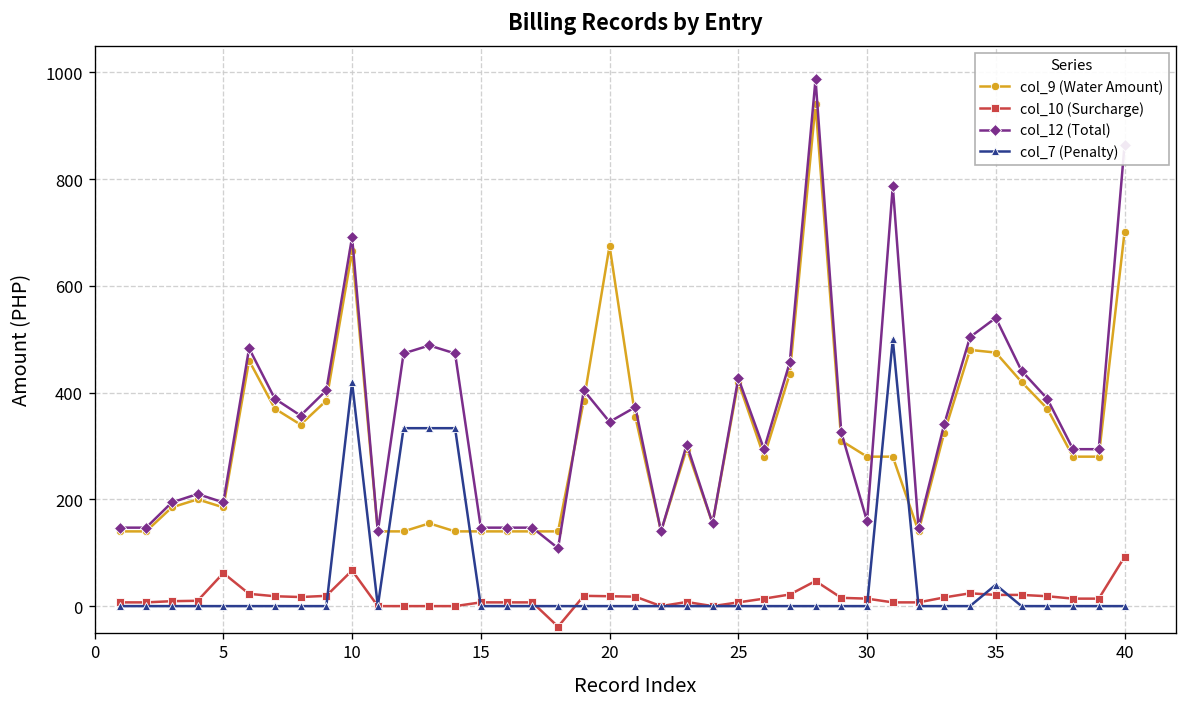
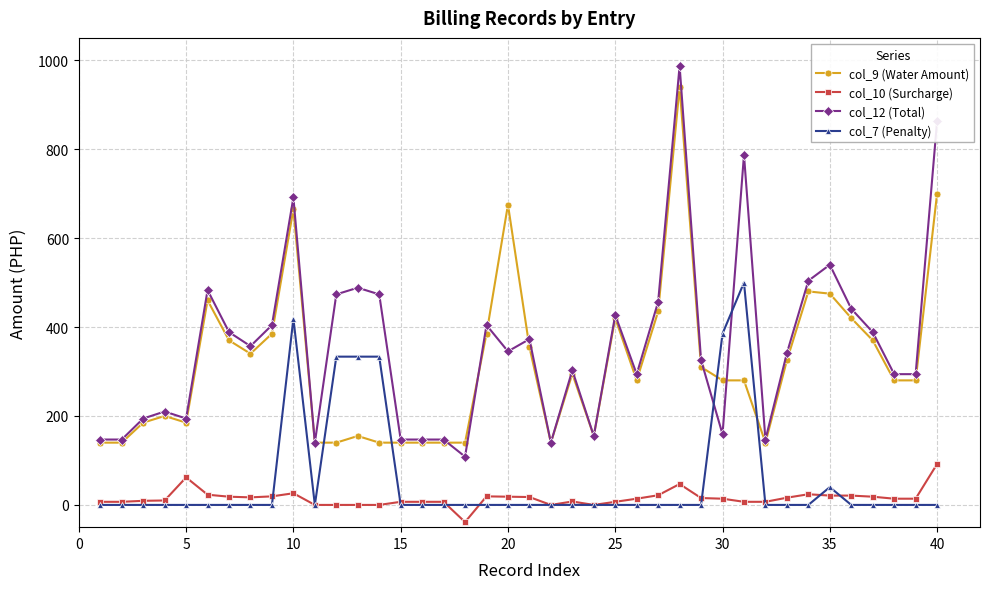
  {
    "col_9 (Water Amount)": {
      "5": 190,
      "10": 670,
      "15": 140,
      "20": 680,
      "25": 420,
      "30": 280,
      "35": 480,
      "40": 700
    },
    "col_10 (Surcharge)": {
      "5": 60,
-     "10": 70,
+     "10": 30,
      "15": 10,
      "20": 20,
      "25": 10,
      "30": 10,
      "35": 20,
      "40": 90
    },
    "col_12 (Total)": {
      "5": 190,
      "10": 690,
      "15": 150,
      "20": 350,
      "25": 430,
      "30": 160,
      "35": 540
    },
    "col_7 (Penalty)": {
      "5": 0,
      "10": 420,
      "15": 0,
      "20": 0,
      "25": 0,
-     "30": 0,
+     "30": 390,
      "35": 40,
      "40": 0
    }
  }
